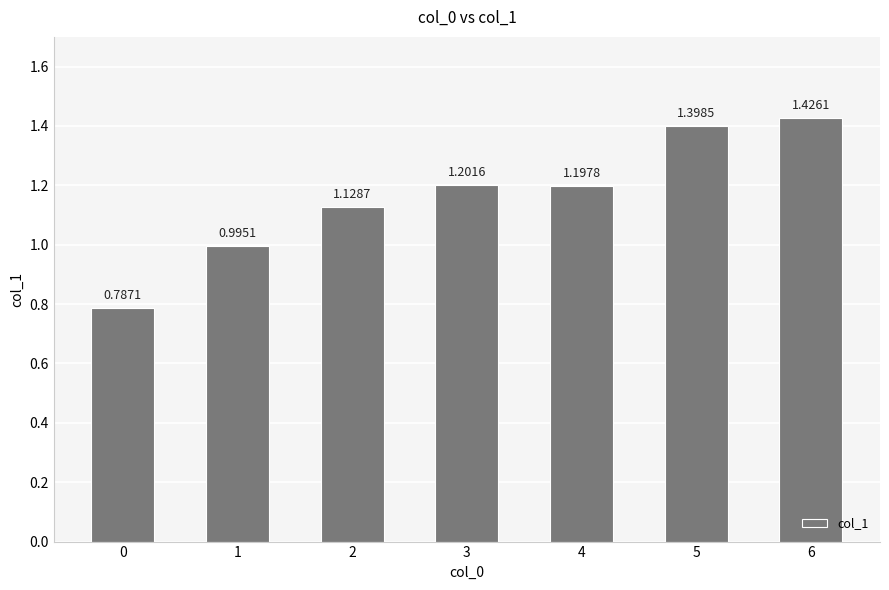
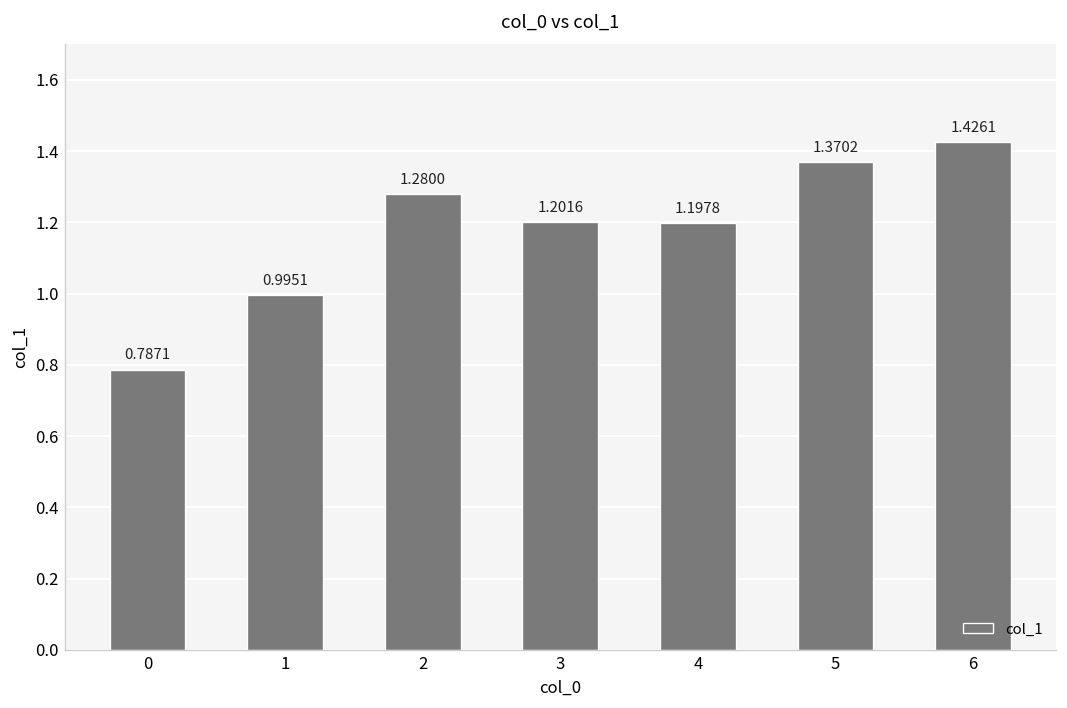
  {
    "0": 0.7871,
    "1": 0.9951,
-   "2": 1.1287,
+   "2": 1.2800,
    "3": 1.2016,
    "4": 1.1978,
-   "5": 1.3985,
+   "5": 1.3702,
    "6": 1.4261
  }
